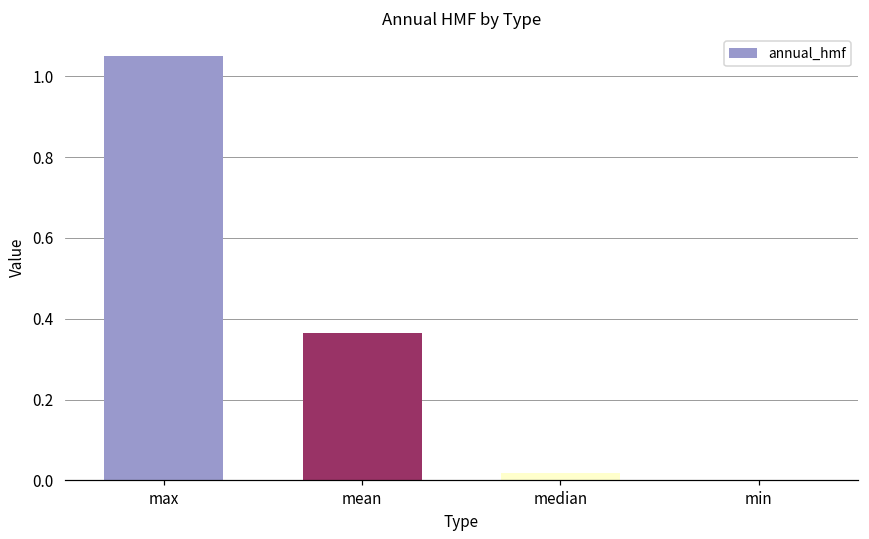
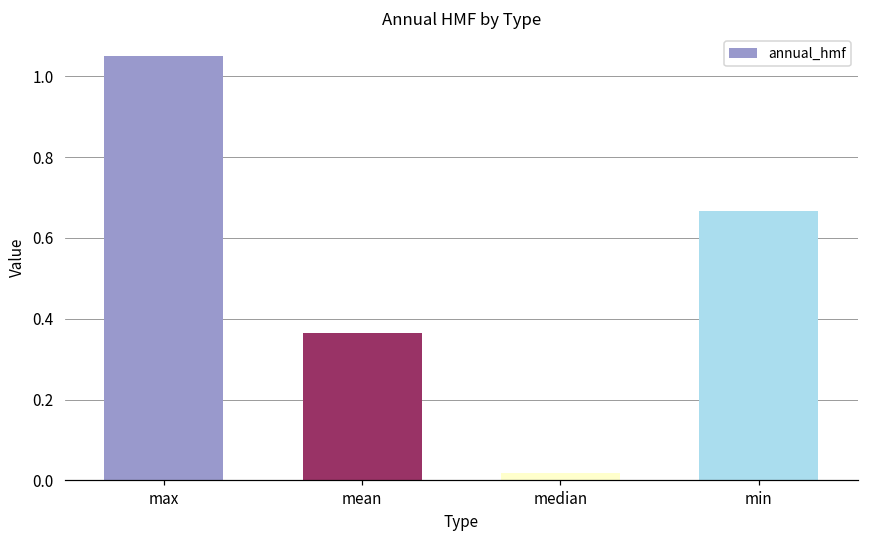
  {
    "max": 1.05,
    "mean": 0.36,
    "median": 0.02,
-   "min": 0.00
+   "min": 0.67
  }
